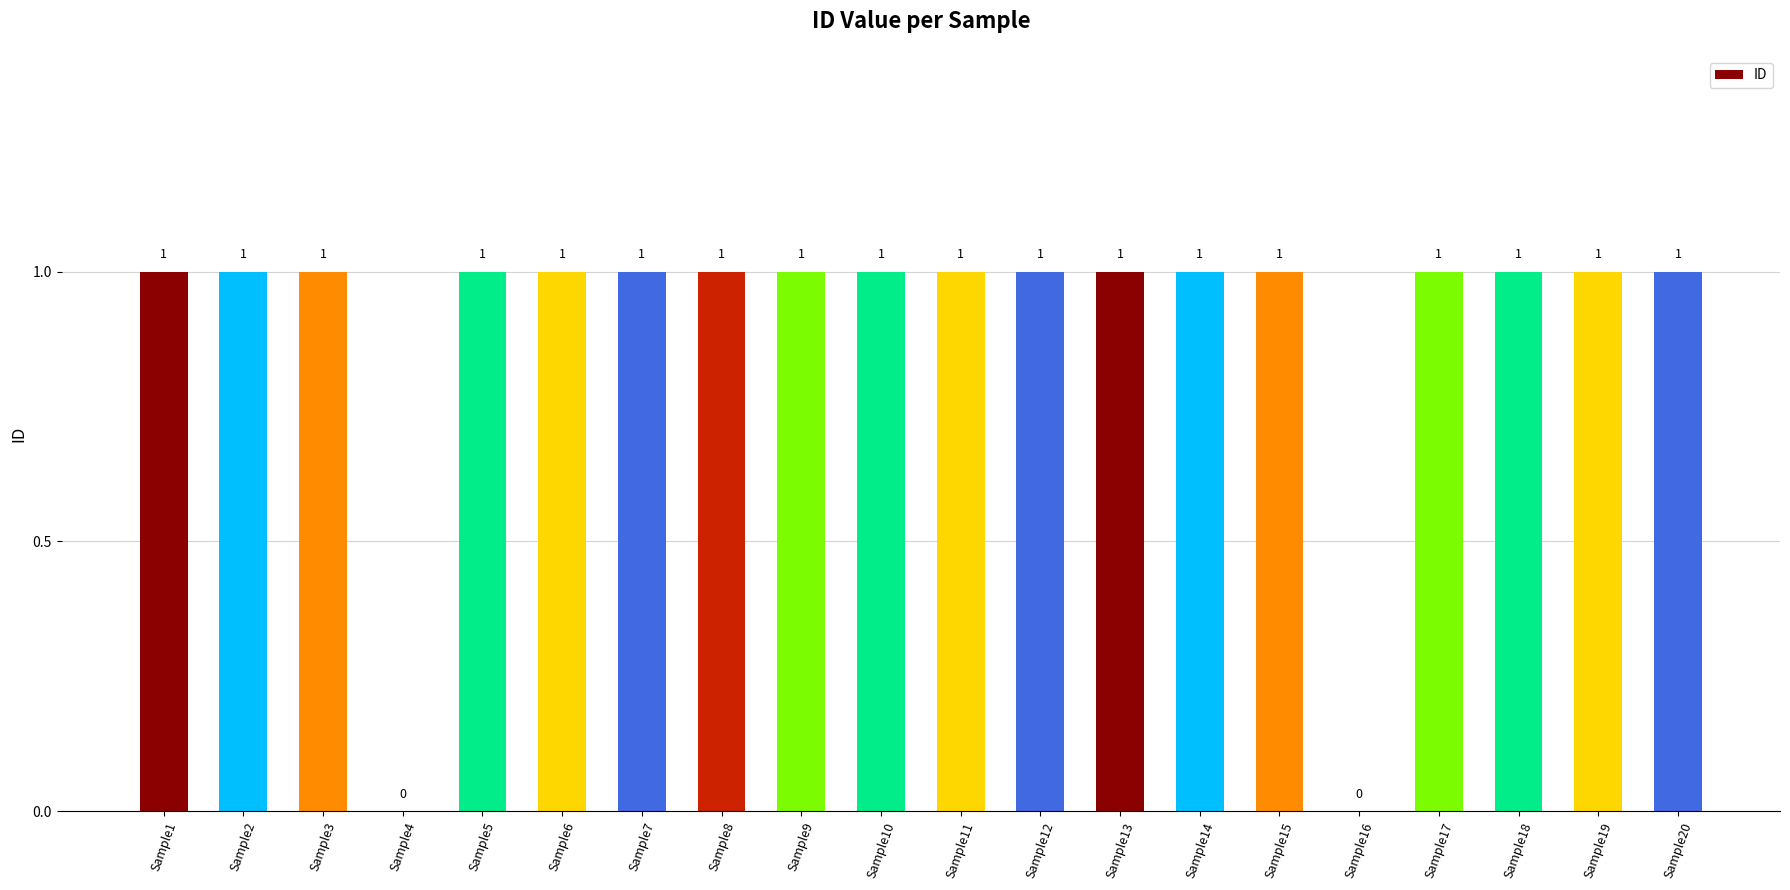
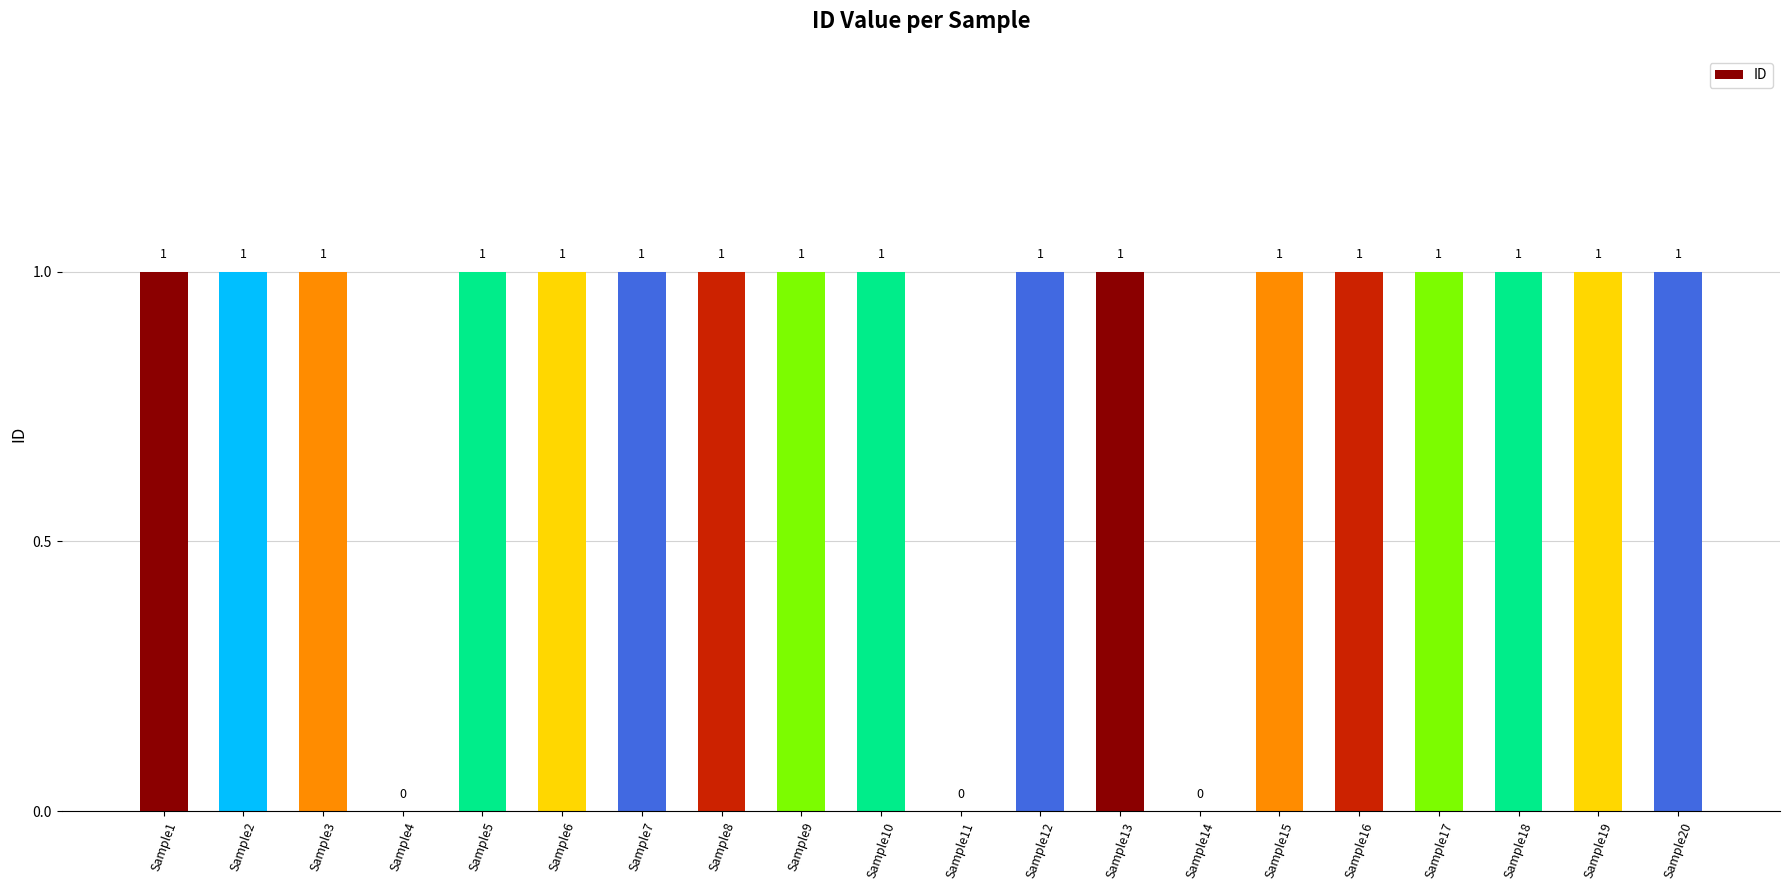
  {
    "Sample1": 1,
    "Sample2": 1,
    "Sample3": 1,
    "Sample4": 0,
    "Sample5": 1,
    "Sample6": 1,
    "Sample7": 1,
    "Sample8": 1,
    "Sample9": 1,
    "Sample10": 1,
-   "Sample11": 1,
+   "Sample11": 0,
    "Sample12": 1,
    "Sample13": 1,
-   "Sample14": 1,
+   "Sample14": 0,
    "Sample15": 1,
-   "Sample16": 0,
+   "Sample16": 1,
    "Sample17": 1,
    "Sample18": 1,
    "Sample19": 1,
    "Sample20": 1
  }
